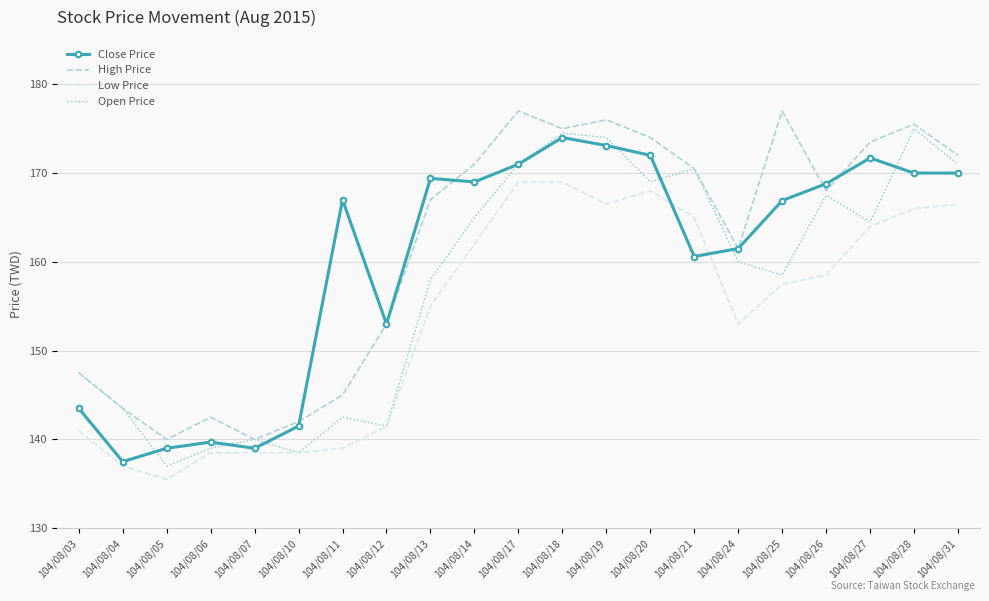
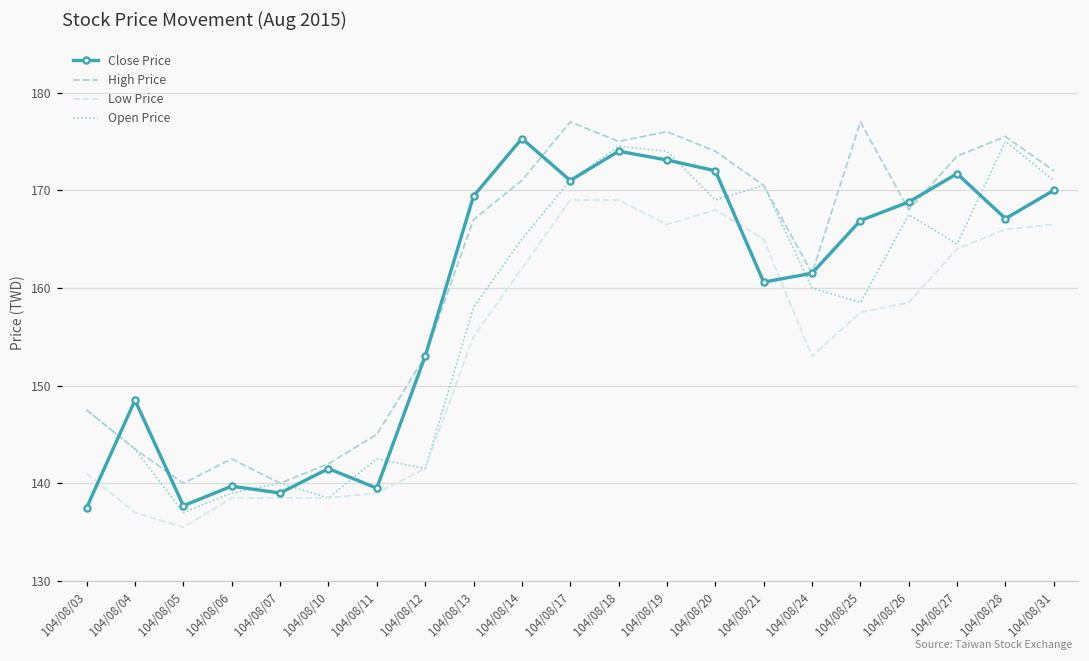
  {
    "Close Price": {
-     "104/08/03": 144,
-     "104/08/04": 138,
-     "104/08/05": 139,
+     "104/08/03": 138,
+     "104/08/04": 149,
+     "104/08/05": 138,
      "104/08/06": 140,
      "104/08/07": 139,
      "104/08/10": 142,
-     "104/08/11": 167,
+     "104/08/11": 140,
      "104/08/13": 169,
-     "104/08/14": 169,
+     "104/08/14": 175,
      "104/08/18": 174,
      "104/08/19": 173,
      "104/08/20": 172,
      "104/08/21": 161,
      "104/08/25": 167,
      "104/08/26": 169,
      "104/08/27": 172,
-     "104/08/28": 170,
+     "104/08/28": 167,
      "104/08/31": 170
    }
  }
